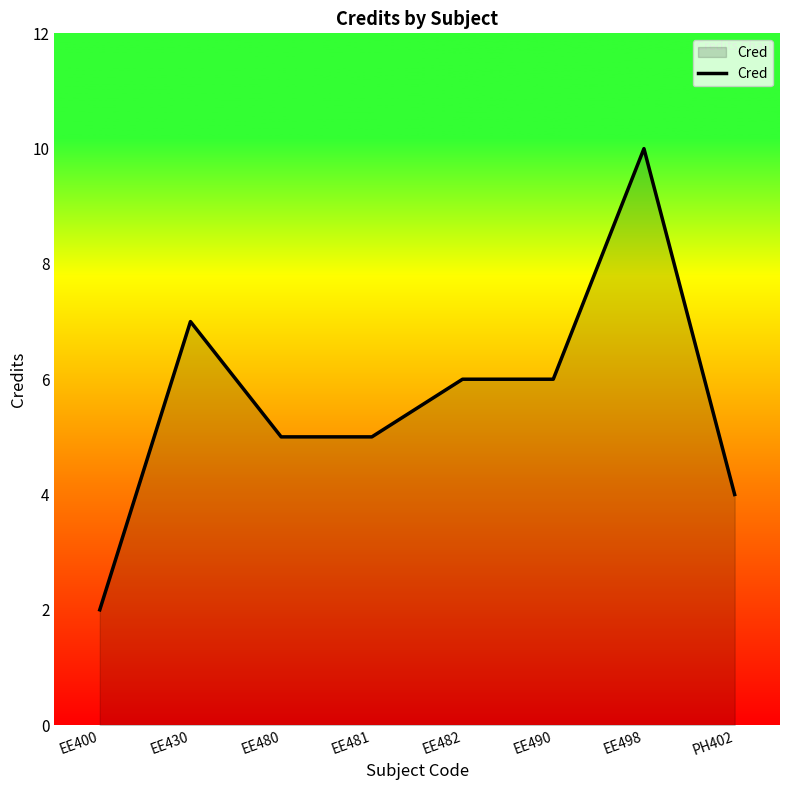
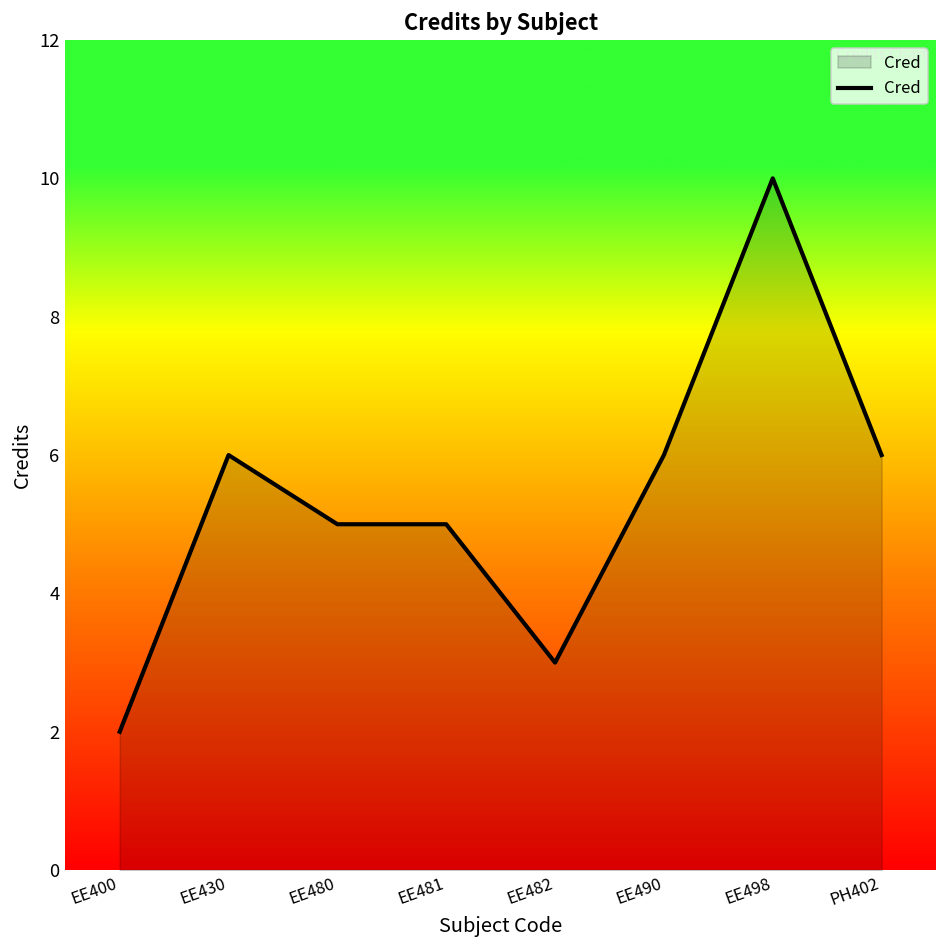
  {
    "EE400": 2,
-   "EE430": 7,
+   "EE430": 6,
    "EE480": 5,
    "EE481": 5,
-   "EE482": 6,
+   "EE482": 3,
    "EE490": 6,
    "EE498": 10,
-   "PH402": 4
+   "PH402": 6
  }
